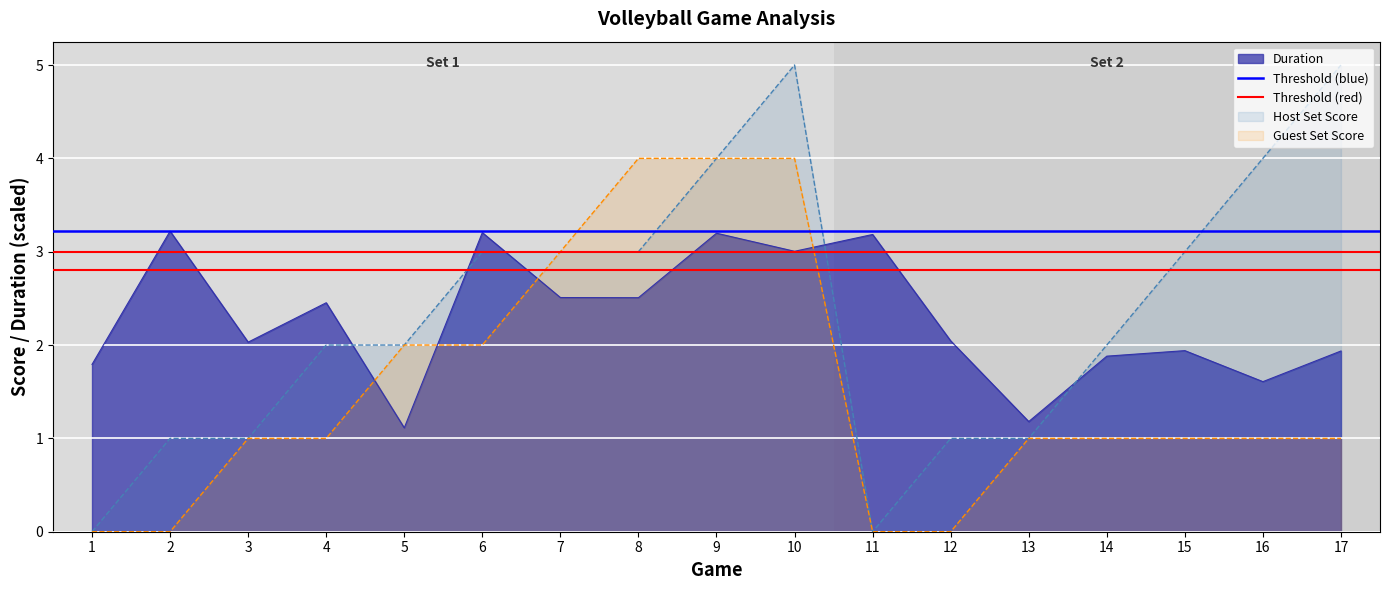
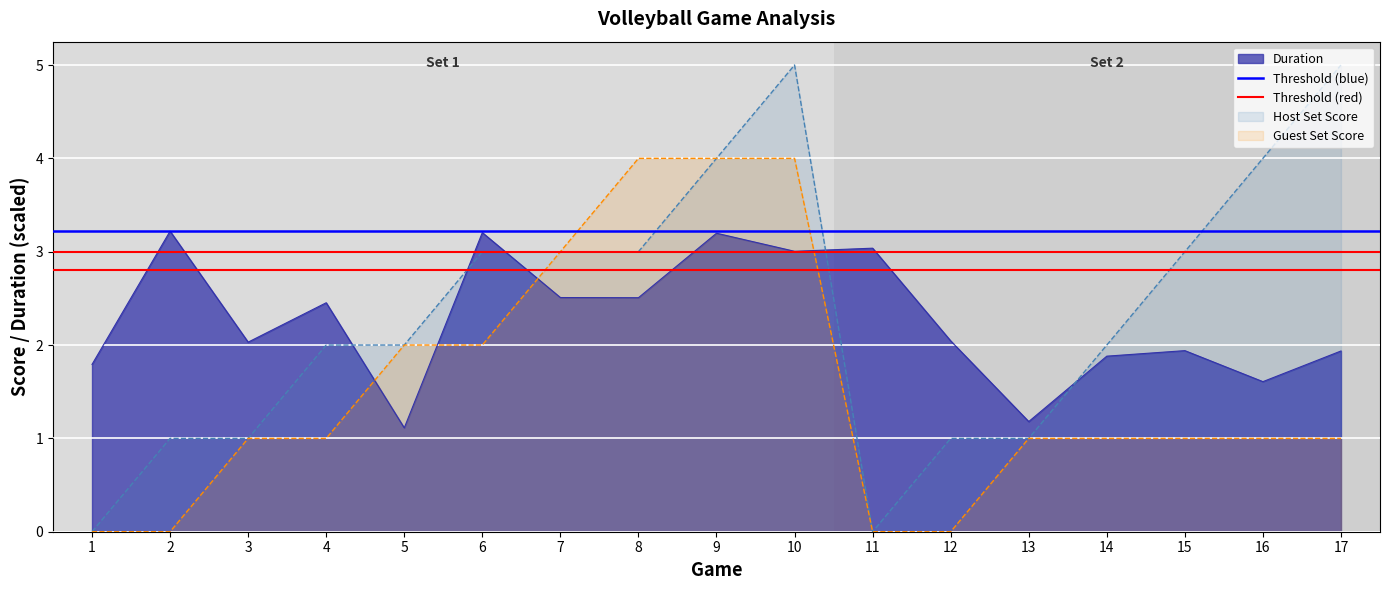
  {
    "Duration": {
      "1": 1.8,
      "2": 3.2,
      "3": 2.0,
      "4": 2.5,
      "5": 1.1,
      "6": 3.2,
      "7": 2.5,
      "8": 2.5,
      "9": 3.2,
      "10": 3.0,
-     "11": 3.2,
+     "11": 3.0,
      "12": 2.0,
      "13": 1.2,
      "14": 1.9,
      "15": 1.9,
      "16": 1.6,
      "17": 1.9
    }
  }
